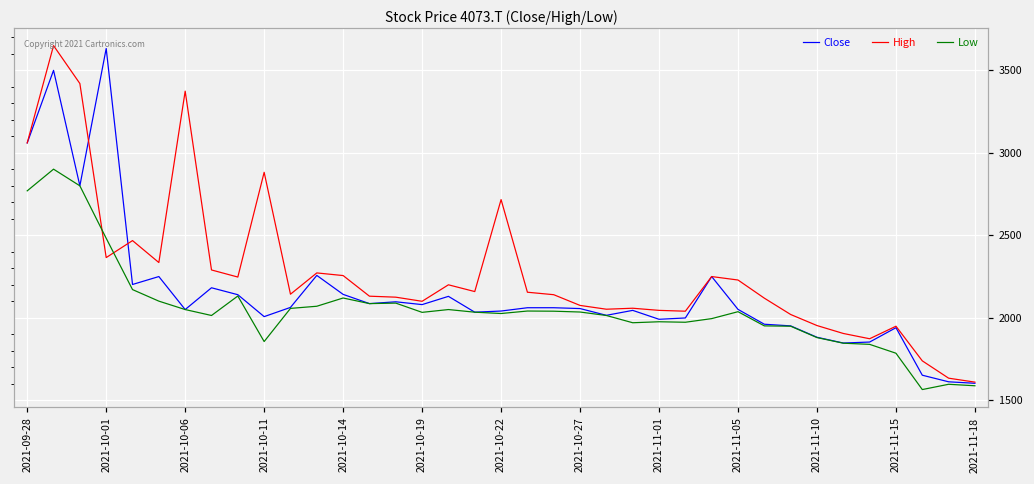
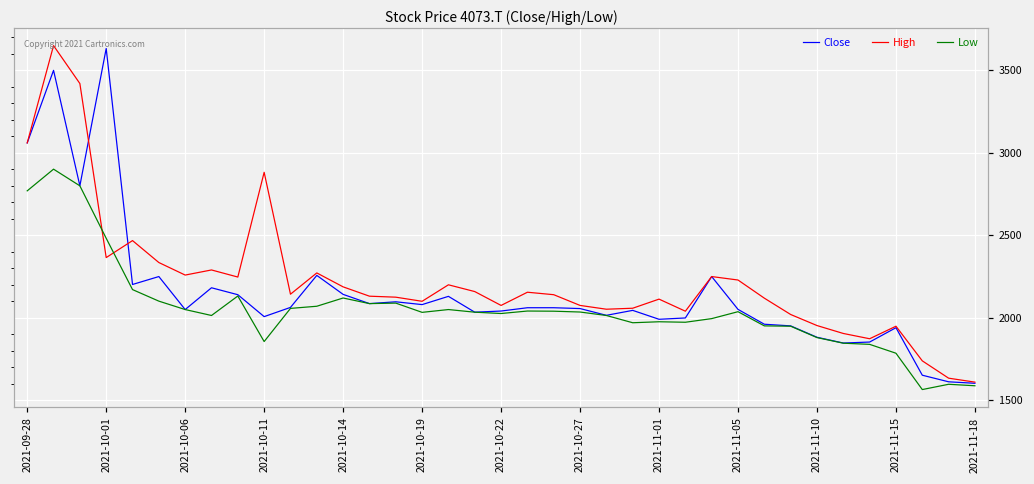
  {
    "Close": {
      "2021-10-11": 2010,
      "2021-10-14": 2140,
      "2021-10-19": 2080,
      "2021-10-27": 2060
    },
    "High": {
      "2021-10-01": 2370,
-     "2021-10-06": 3370,
+     "2021-10-06": 2260,
      "2021-10-11": 2880,
-     "2021-10-14": 2260,
+     "2021-10-14": 2190,
      "2021-10-19": 2100,
-     "2021-10-22": 2720,
+     "2021-10-22": 2080,
      "2021-10-27": 2080,
-     "2021-11-01": 2050,
+     "2021-11-01": 2110,
      "2021-11-05": 2230,
      "2021-11-10": 1950
    },
    "Low": {
      "2021-09-28": 2770,
      "2021-10-01": 2480,
      "2021-10-11": 1860,
      "2021-10-14": 2120,
      "2021-10-19": 2030,
      "2021-10-27": 2040,
      "2021-11-15": 1790
    }
  }
